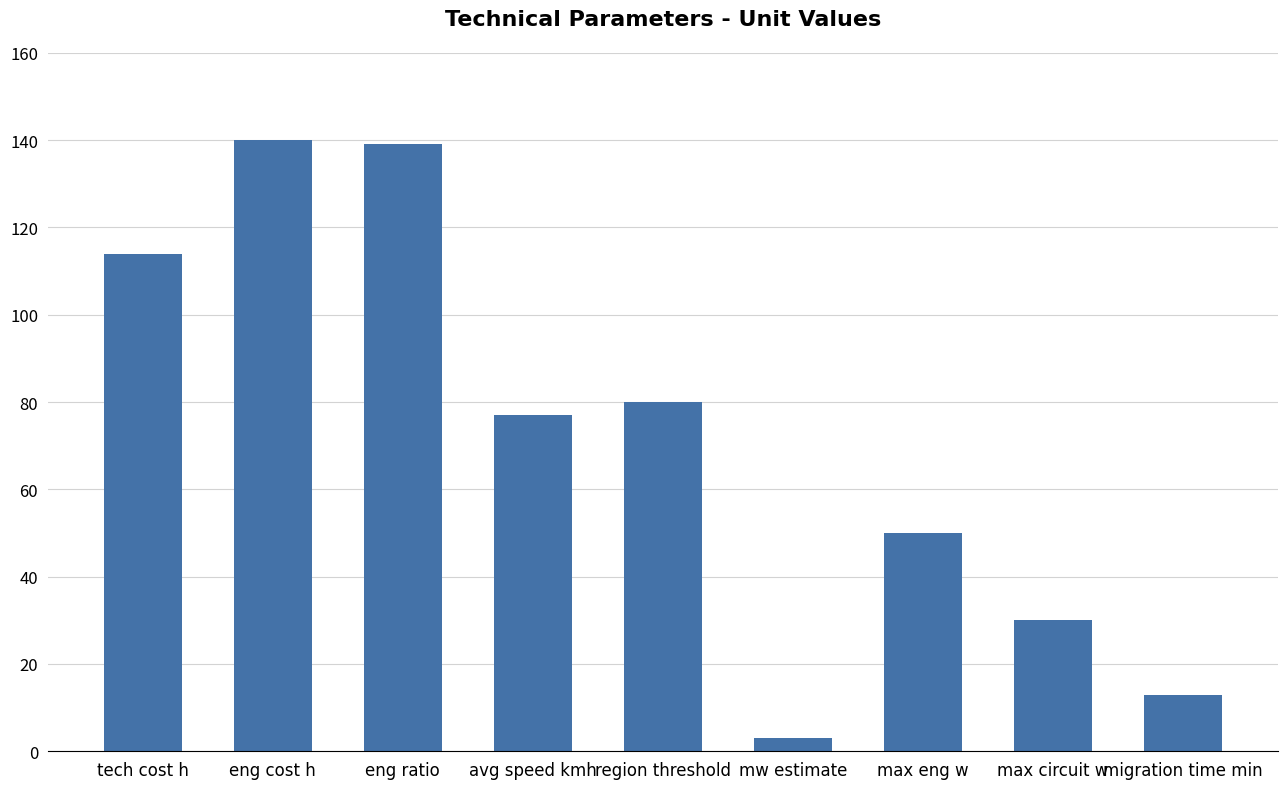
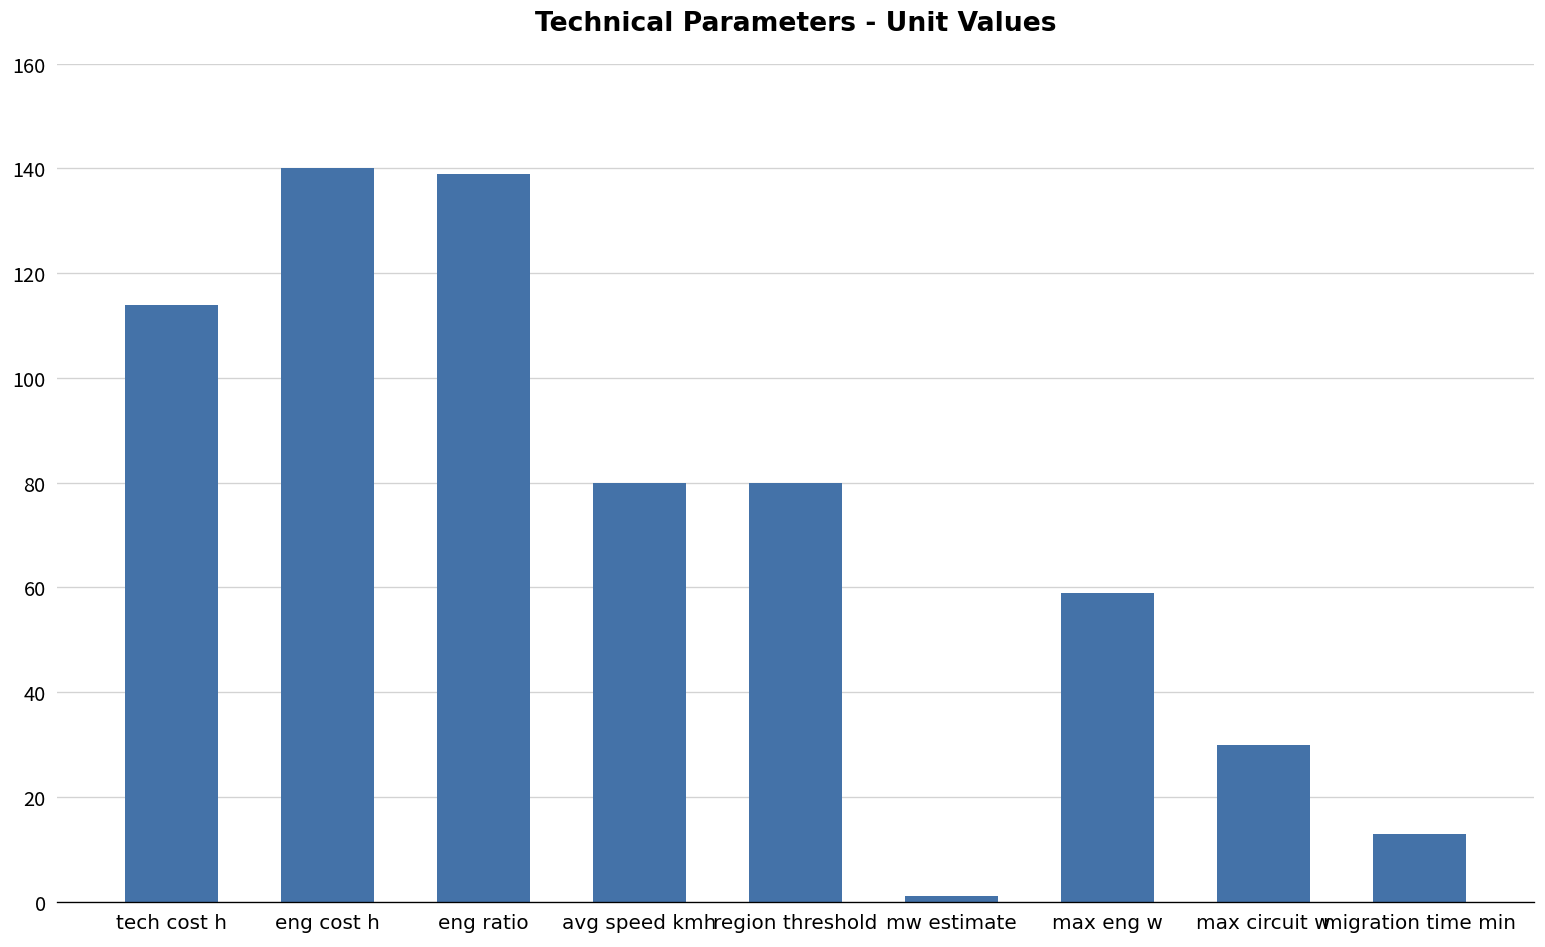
  {
    "tech cost h": 114,
    "eng cost h": 140,
    "eng ratio": 139,
-   "avg speed kmh": 77,
+   "avg speed kmh": 80,
    "region threshold": 80,
-   "mw estimate": 3,
-   "max eng w": 50,
+   "mw estimate": 1,
+   "max eng w": 59,
    "max circuit w": 30,
    "migration time min": 13
  }
